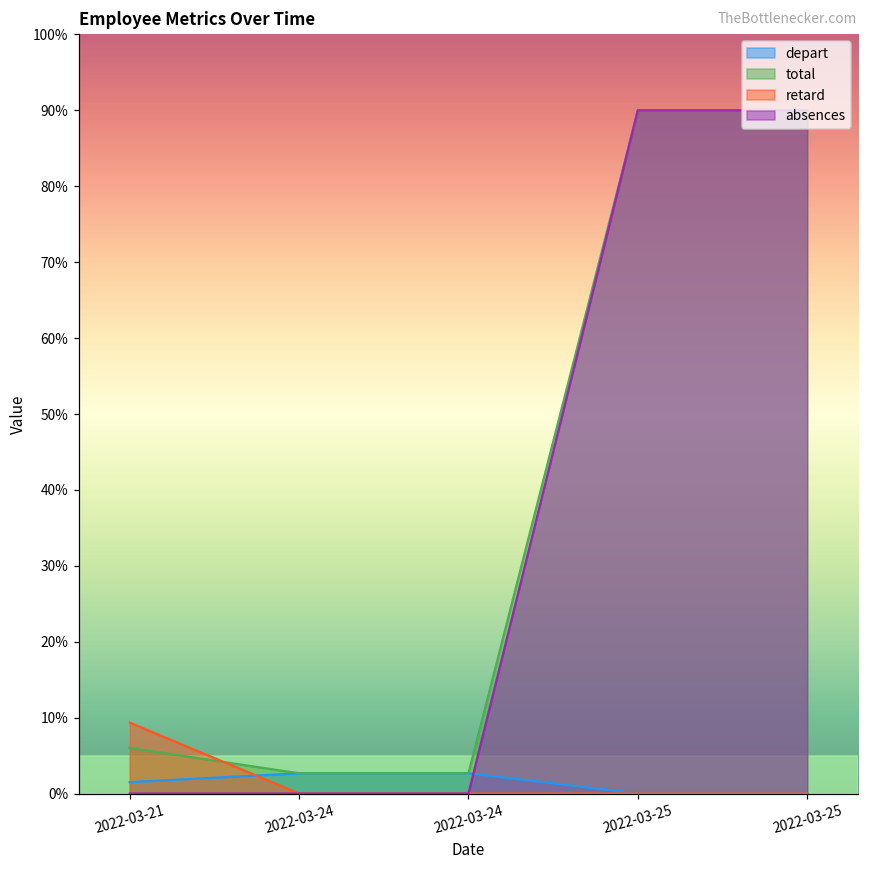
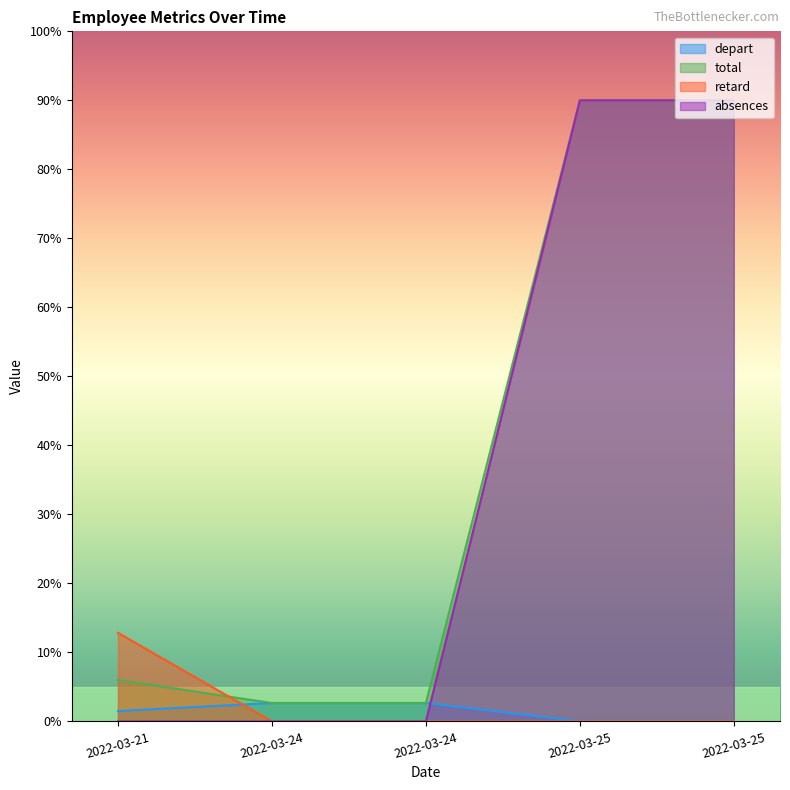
  {
    "total": {
      "2022-03-21": "6%"
    },
    "retard": {
-     "2022-03-21": "9%"
+     "2022-03-21": "13%"
    }
  }
